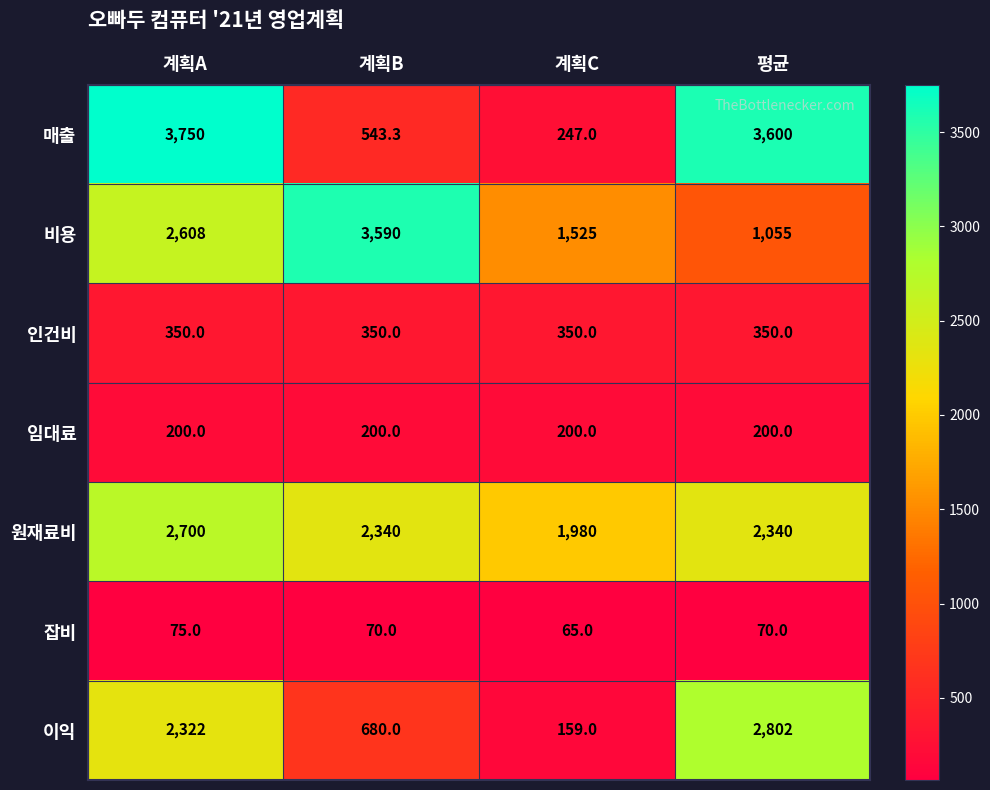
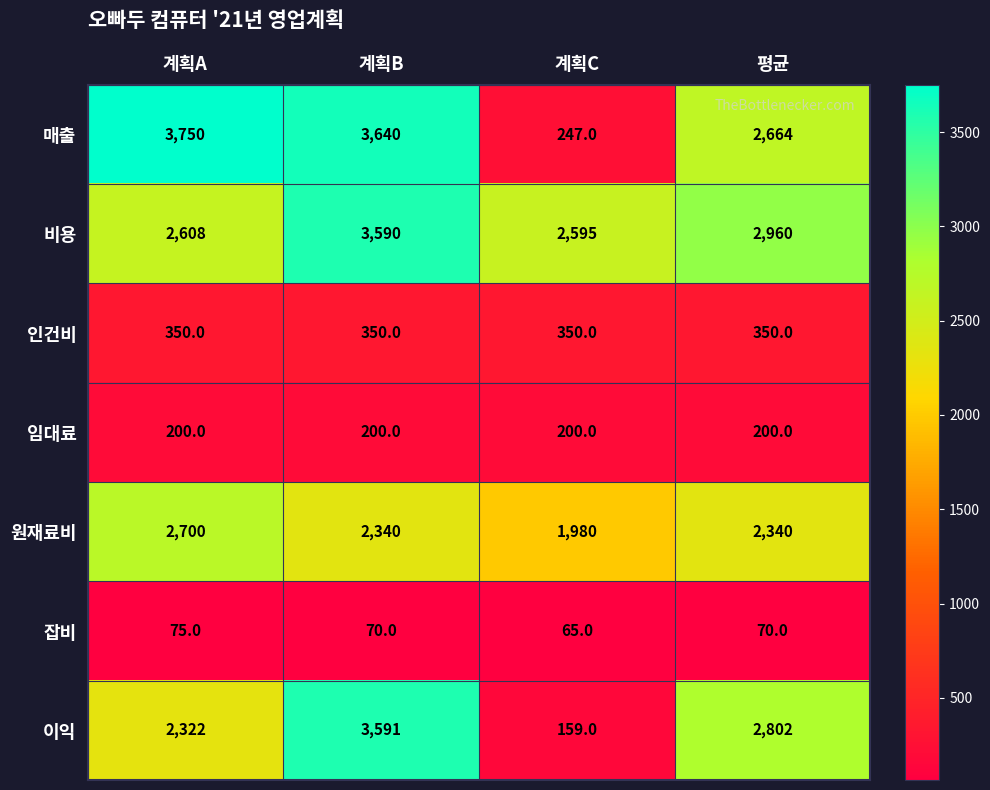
  {
    "매출": {
      "계획A": "3,750",
-     "계획B": "543.3",
+     "계획B": "3,640",
      "계획C": "247.0",
-     "평균": "3,600"
+     "평균": "2,664"
    },
    "비용": {
      "계획A": "2,608",
      "계획B": "3,590",
-     "계획C": "1,525",
-     "평균": "1,055"
+     "계획C": "2,595",
+     "평균": "2,960"
    },
    "인건비": {
      "계획A": "350.0",
      "계획B": "350.0",
      "계획C": "350.0",
      "평균": "350.0"
    },
    "임대료": {
      "계획A": "200.0",
      "계획B": "200.0",
      "계획C": "200.0",
      "평균": "200.0"
    },
    "원재료비": {
      "계획A": "2,700",
      "계획B": "2,340",
      "계획C": "1,980",
      "평균": "2,340"
    },
    "잡비": {
      "계획A": "75.0",
      "계획B": "70.0",
      "계획C": "65.0",
      "평균": "70.0"
    },
    "이익": {
      "계획A": "2,322",
-     "계획B": "680.0",
+     "계획B": "3,591",
      "계획C": "159.0",
      "평균": "2,802"
    }
  }
